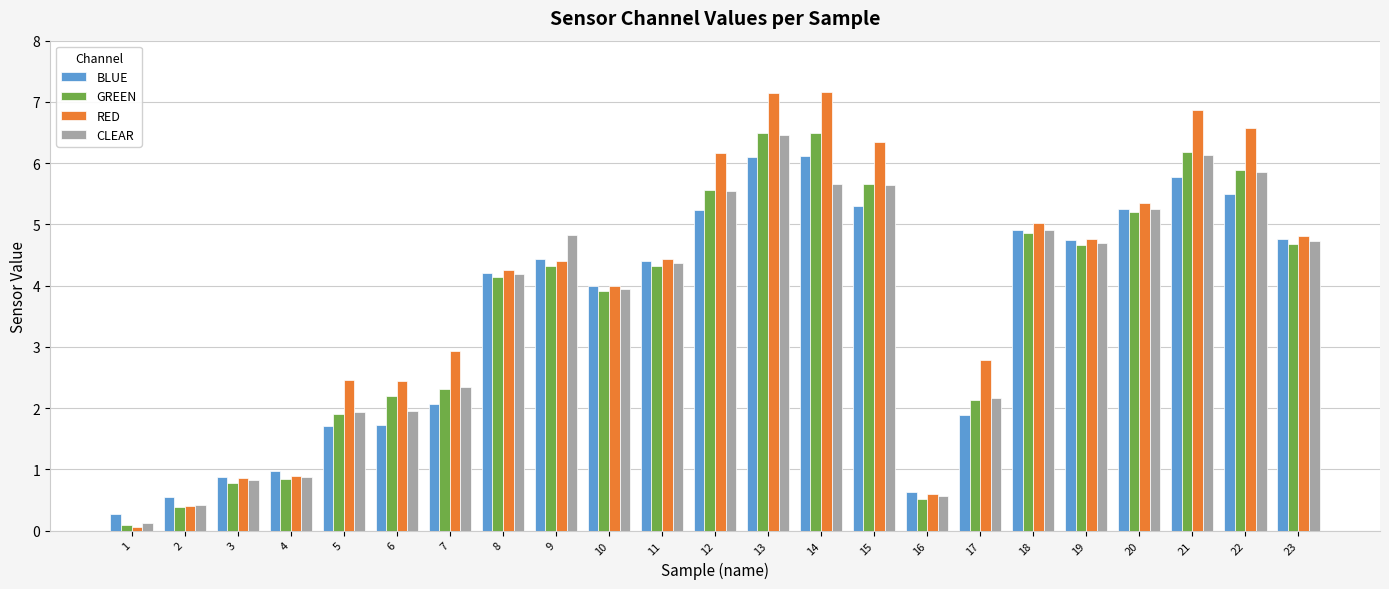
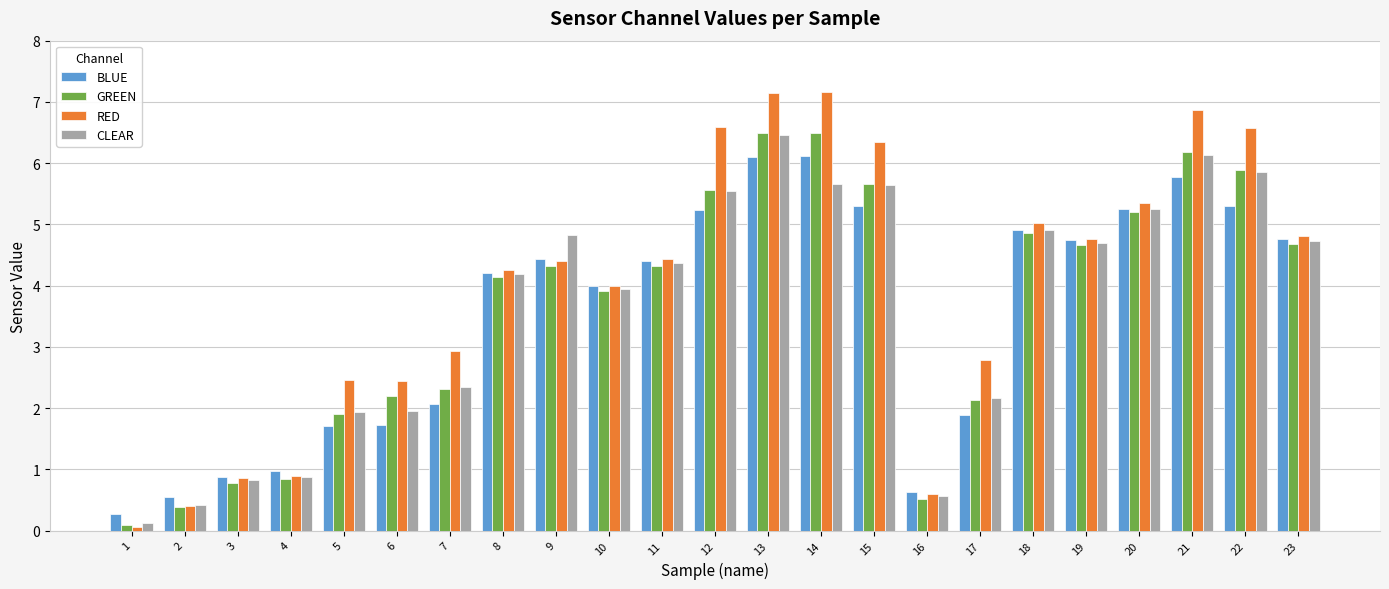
  {
    "BLUE": {
      "1": 0.3,
      "2": 0.5,
      "3": 0.9,
      "4": 1.0,
      "5": 1.7,
      "6": 1.7,
      "7": 2.1,
      "8": 4.2,
      "9": 4.4,
      "10": 4.0,
      "11": 4.4,
      "12": 5.2,
      "13": 6.1,
      "14": 6.1,
      "15": 5.3,
      "16": 0.6,
      "17": 1.9,
      "18": 4.9,
      "19": 4.7,
      "20": 5.3,
      "21": 5.8,
-     "22": 5.5,
+     "22": 5.3,
      "23": 4.8
    },
    "GREEN": {
      "1": 0.1,
      "2": 0.4,
      "3": 0.8,
      "4": 0.8,
      "5": 1.9,
      "6": 2.2,
      "7": 2.3,
      "8": 4.1,
      "9": 4.3,
      "10": 3.9,
      "11": 4.3,
      "12": 5.6,
      "13": 6.5,
      "14": 6.5,
      "15": 5.7,
      "16": 0.5,
      "17": 2.1,
      "18": 4.9,
      "19": 4.7,
      "20": 5.2,
      "21": 6.2,
      "22": 5.9,
      "23": 4.7
    },
    "RED": {
      "1": 0.1,
      "2": 0.4,
      "3": 0.9,
      "4": 0.9,
      "5": 2.5,
      "6": 2.4,
      "7": 2.9,
      "8": 4.3,
      "9": 4.4,
      "10": 4.0,
      "11": 4.4,
-     "12": 6.2,
+     "12": 6.6,
      "13": 7.1,
      "14": 7.2,
      "15": 6.4,
      "16": 0.6,
      "17": 2.8,
      "18": 5.0,
      "19": 4.8,
      "20": 5.4,
      "21": 6.9,
      "22": 6.6,
      "23": 4.8
    },
    "CLEAR": {
      "1": 0.1,
      "2": 0.4,
      "3": 0.8,
      "4": 0.9,
      "5": 1.9,
      "6": 1.9,
      "7": 2.3,
      "8": 4.2,
      "9": 4.8,
      "10": 3.9,
      "11": 4.4,
      "12": 5.5,
      "13": 6.5,
      "14": 5.7,
      "15": 5.6,
      "16": 0.6,
      "17": 2.2,
      "18": 4.9,
      "19": 4.7,
      "20": 5.2,
      "21": 6.1,
      "22": 5.9,
      "23": 4.7
    }
  }
